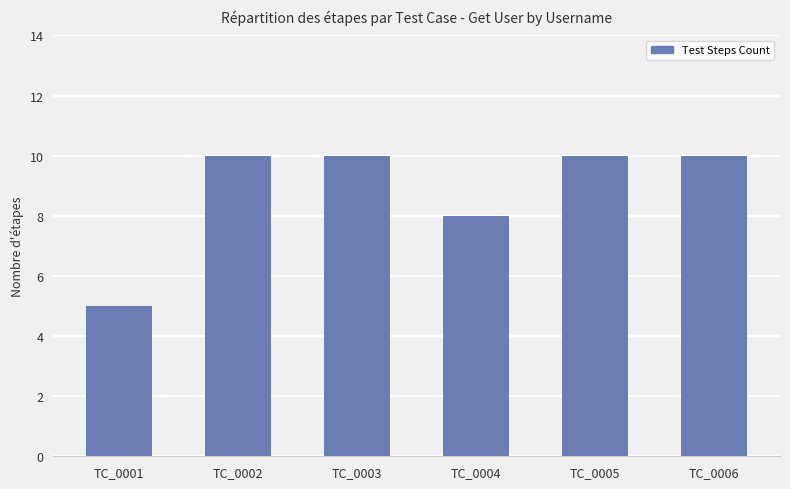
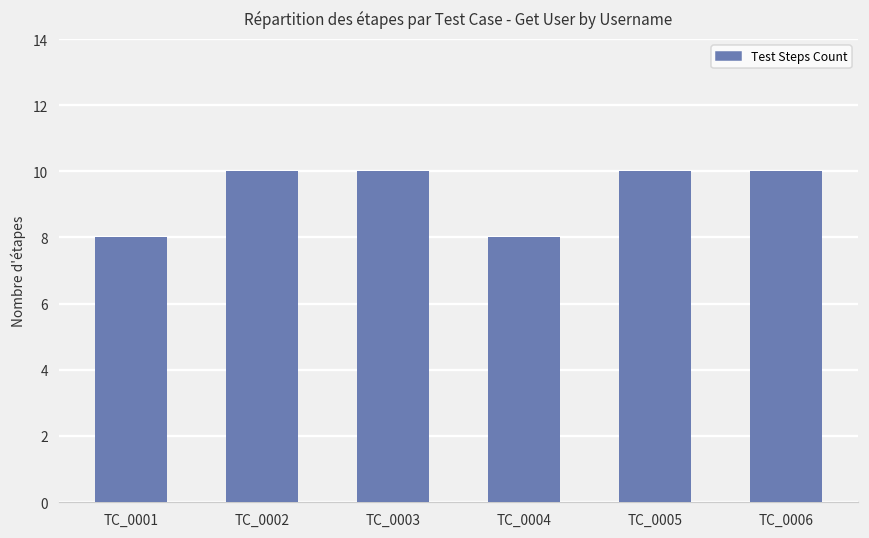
  {
-   "TC_0001": 5,
+   "TC_0001": 8,
    "TC_0002": 10,
    "TC_0003": 10,
    "TC_0004": 8,
    "TC_0005": 10,
    "TC_0006": 10
  }
